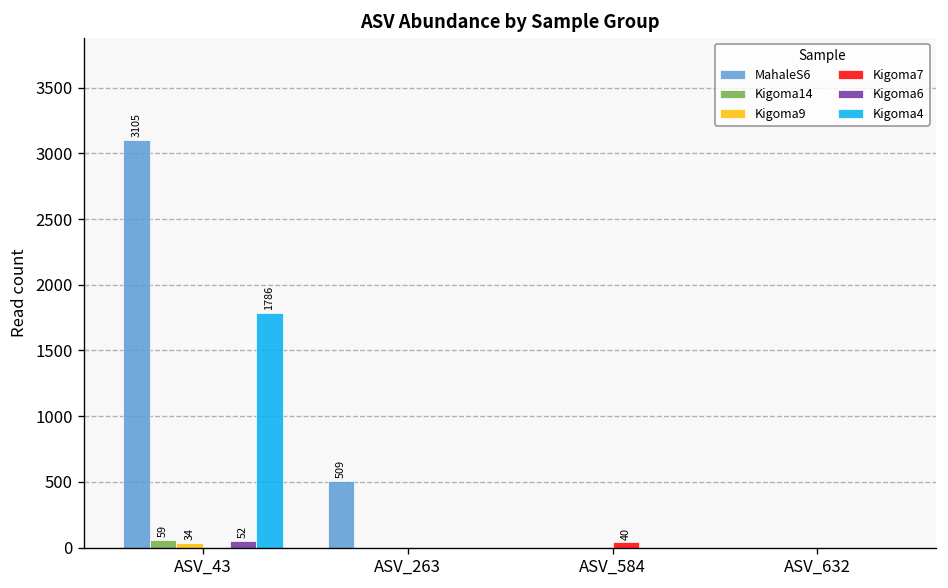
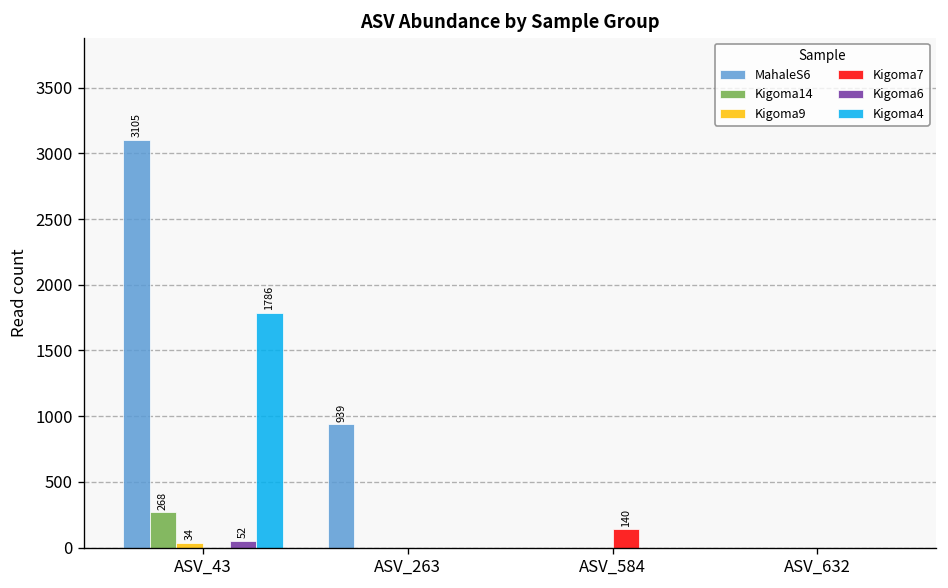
  {
    "MahaleS6": {
      "ASV_43": 3105,
-     "ASV_263": 509
+     "ASV_263": 939
    },
    "Kigoma14": {
-     "ASV_43": 59
+     "ASV_43": 268
    },
    "Kigoma9": {
      "ASV_43": 34
    },
    "Kigoma7": {
-     "ASV_584": 40
+     "ASV_584": 140
    },
    "Kigoma6": {
      "ASV_43": 52
    },
    "Kigoma4": {
      "ASV_43": 1786
    }
  }
